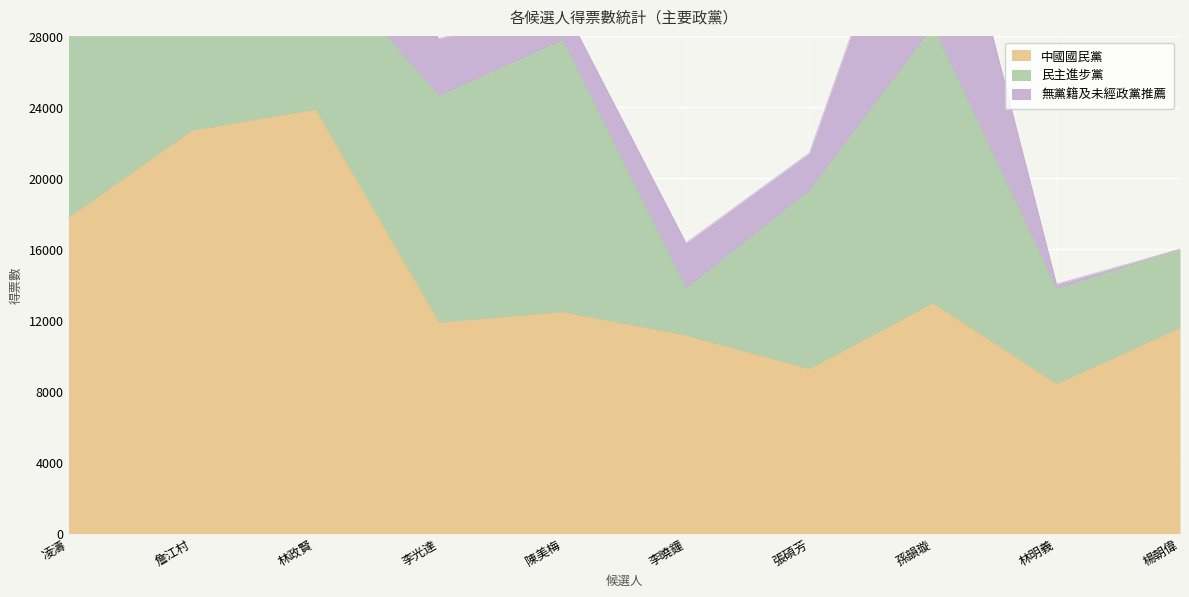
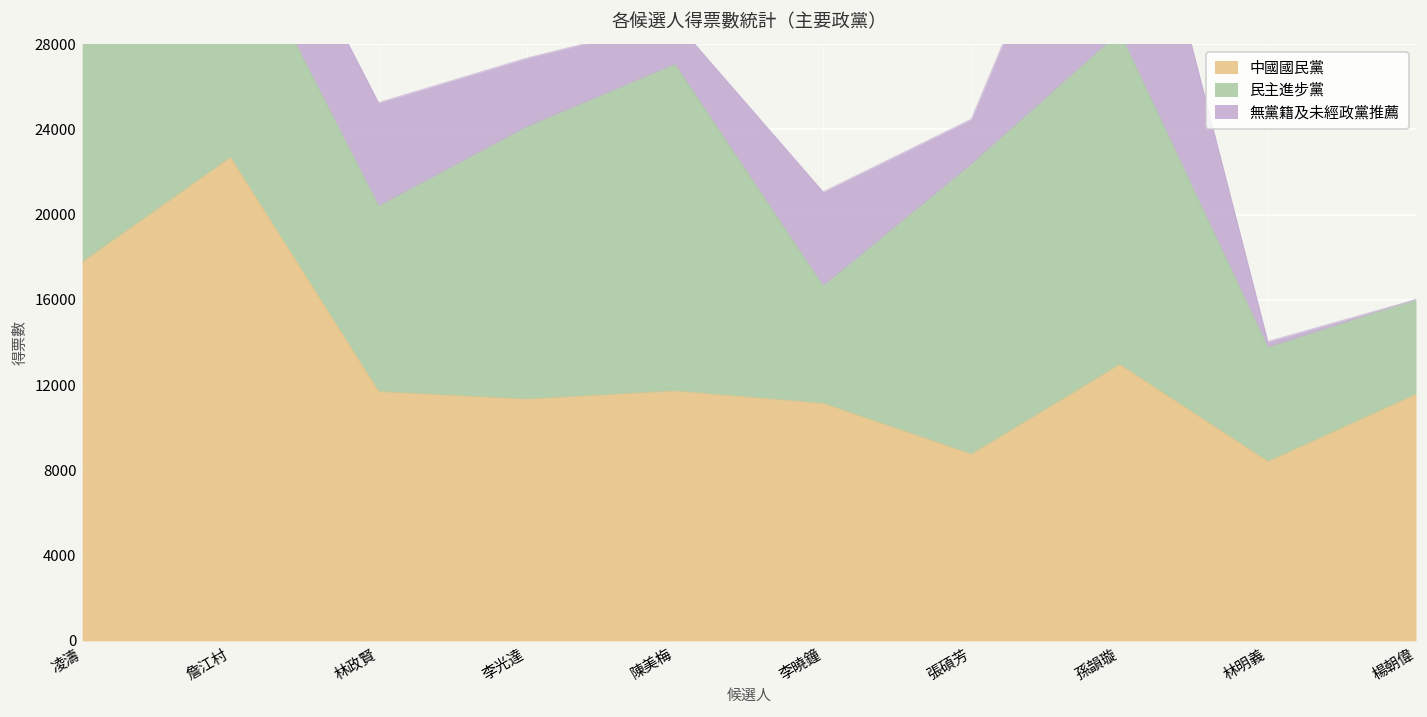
  {
    "中國國民黨": {
      "凌濤": 17800,
      "詹江村": 22700,
-     "林政賢": 23900,
-     "李光達": 11900,
-     "陳美梅": 12500,
+     "林政賢": 11700,
+     "李光達": 11300,
+     "陳美梅": 11700,
      "李曉鐘": 11100,
-     "張碩芳": 9300,
+     "張碩芳": 8800,
      "孫韻璇": 13000,
      "林明義": 8400,
      "楊朝偉": 11600
    },
    "民主進步黨": {
      "李光達": 12800,
      "陳美梅": 15300,
-     "李曉鐘": 2700,
-     "張碩芳": 10100,
+     "李曉鐘": 5500,
+     "張碩芳": 13600,
      "林明義": 5400
    },
    "無黨籍及未經政黨推薦": {
      "李光達": 3200,
-     "李曉鐘": 2600,
+     "李曉鐘": 4400,
      "張碩芳": 2100,
      "林明義": 300
    }
  }
